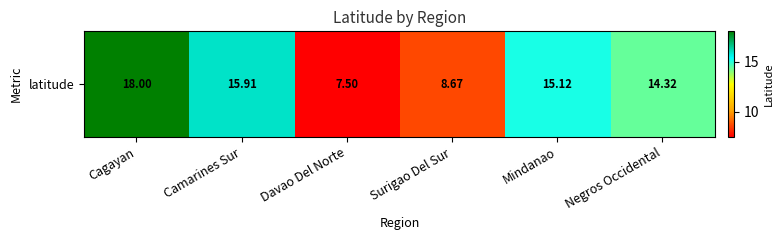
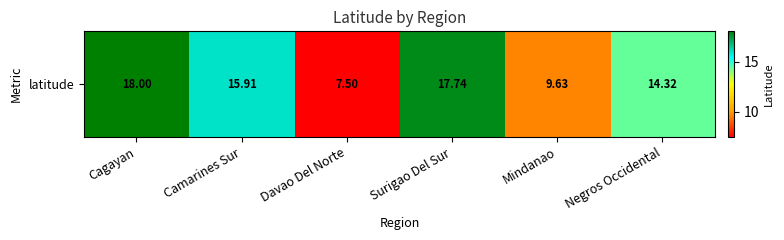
  {
    "latitude": {
      "Cagayan": 18.00,
      "Camarines Sur": 15.91,
      "Davao Del Norte": 7.50,
-     "Surigao Del Sur": 8.67,
-     "Mindanao": 15.12,
+     "Surigao Del Sur": 17.74,
+     "Mindanao": 9.63,
      "Negros Occidental": 14.32
    }
  }
